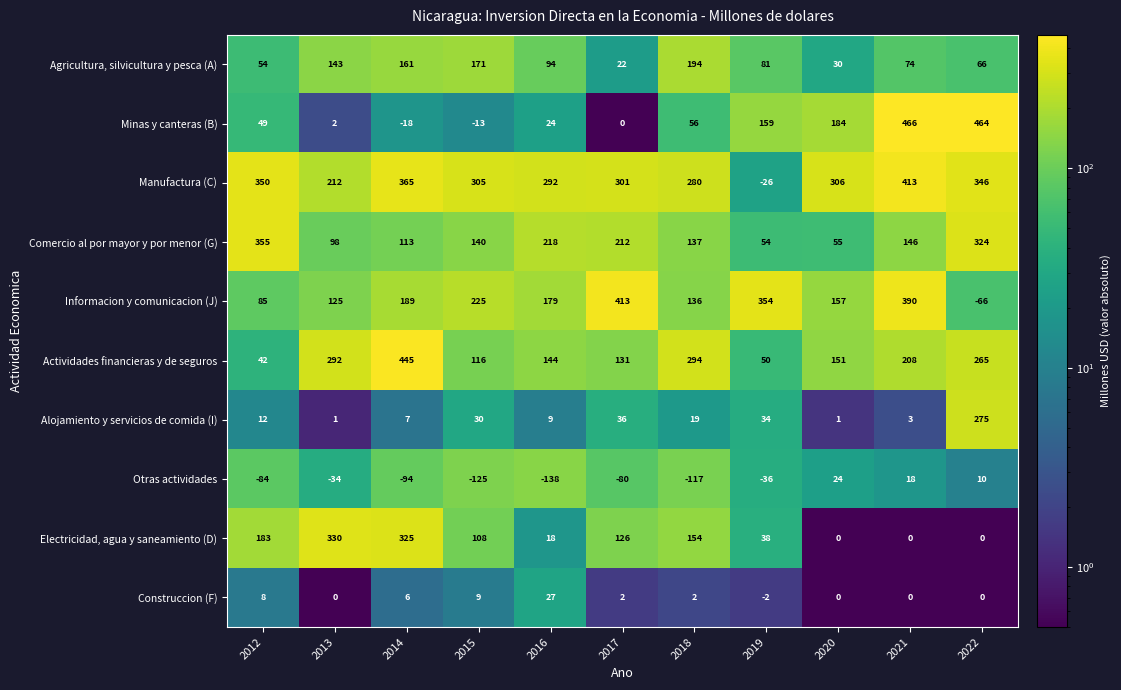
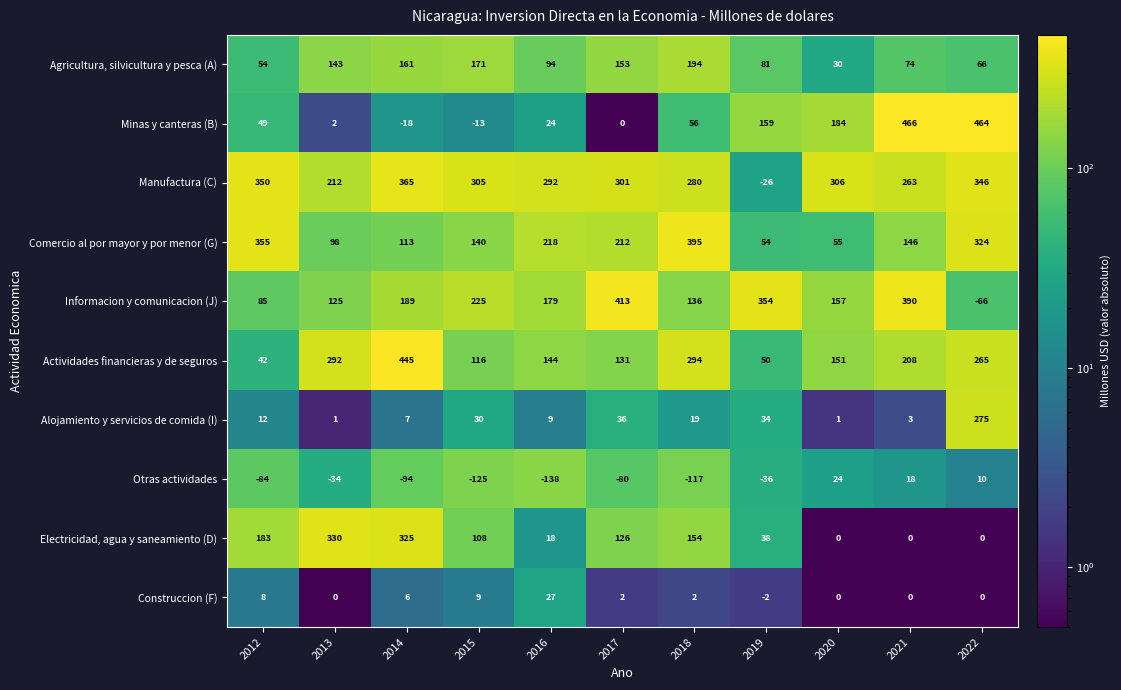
  {
    "Agricultura, silvicultura y pesca (A)": {
      "2012": 54,
      "2013": 143,
      "2014": 161,
      "2015": 171,
      "2016": 94,
-     "2017": 22,
+     "2017": 153,
      "2018": 194,
      "2019": 81,
      "2020": 30,
      "2021": 74,
      "2022": 66
    },
    "Minas y canteras (B)": {
      "2012": 49,
      "2013": 2,
      "2014": -18,
      "2015": -13,
      "2016": 24,
      "2017": 0,
      "2018": 56,
      "2019": 159,
      "2020": 184,
      "2021": 466,
      "2022": 464
    },
    "Manufactura (C)": {
      "2012": 350,
      "2013": 212,
      "2014": 365,
      "2015": 305,
      "2016": 292,
      "2017": 301,
      "2018": 280,
      "2019": -26,
      "2020": 306,
-     "2021": 413,
+     "2021": 263,
      "2022": 346
    },
    "Comercio al por mayor y por menor (G)": {
      "2012": 355,
      "2013": 98,
      "2014": 113,
      "2015": 140,
      "2016": 218,
      "2017": 212,
-     "2018": 137,
+     "2018": 395,
      "2019": 54,
      "2020": 55,
      "2021": 146,
      "2022": 324
    },
    "Informacion y comunicacion (J)": {
      "2012": 85,
      "2013": 125,
      "2014": 189,
      "2015": 225,
      "2016": 179,
      "2017": 413,
      "2018": 136,
      "2019": 354,
      "2020": 157,
      "2021": 390,
      "2022": -66
    },
    "Actividades financieras y de seguros": {
      "2012": 42,
      "2013": 292,
      "2014": 445,
      "2015": 116,
      "2016": 144,
      "2017": 131,
      "2018": 294,
      "2019": 50,
      "2020": 151,
      "2021": 208,
      "2022": 265
    },
    "Alojamiento y servicios de comida (I)": {
      "2012": 12,
      "2013": 1,
      "2014": 7,
      "2015": 30,
      "2016": 9,
      "2017": 36,
      "2018": 19,
      "2019": 34,
      "2020": 1,
      "2021": 3,
      "2022": 275
    },
    "Otras actividades": {
      "2012": -84,
      "2013": -34,
      "2014": -94,
      "2015": -125,
      "2016": -138,
      "2017": -80,
      "2018": -117,
      "2019": -36,
      "2020": 24,
      "2021": 18,
      "2022": 10
    },
    "Electricidad, agua y saneamiento (D)": {
      "2012": 183,
      "2013": 330,
      "2014": 325,
      "2015": 108,
      "2016": 18,
      "2017": 126,
      "2018": 154,
      "2019": 38,
      "2020": 0,
      "2021": 0,
      "2022": 0
    },
    "Construccion (F)": {
      "2012": 8,
      "2013": 0,
      "2014": 6,
      "2015": 9,
      "2016": 27,
      "2017": 2,
      "2018": 2,
      "2019": -2,
      "2020": 0,
      "2021": 0,
      "2022": 0
    }
  }
